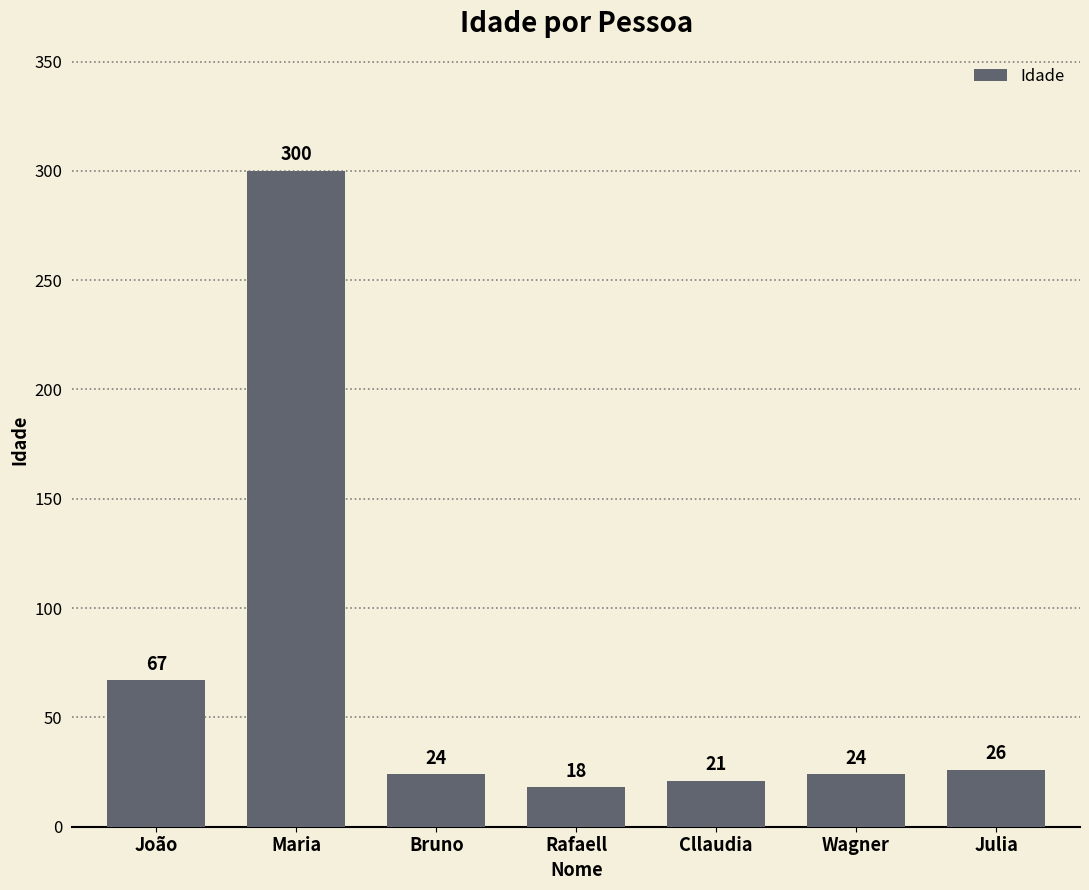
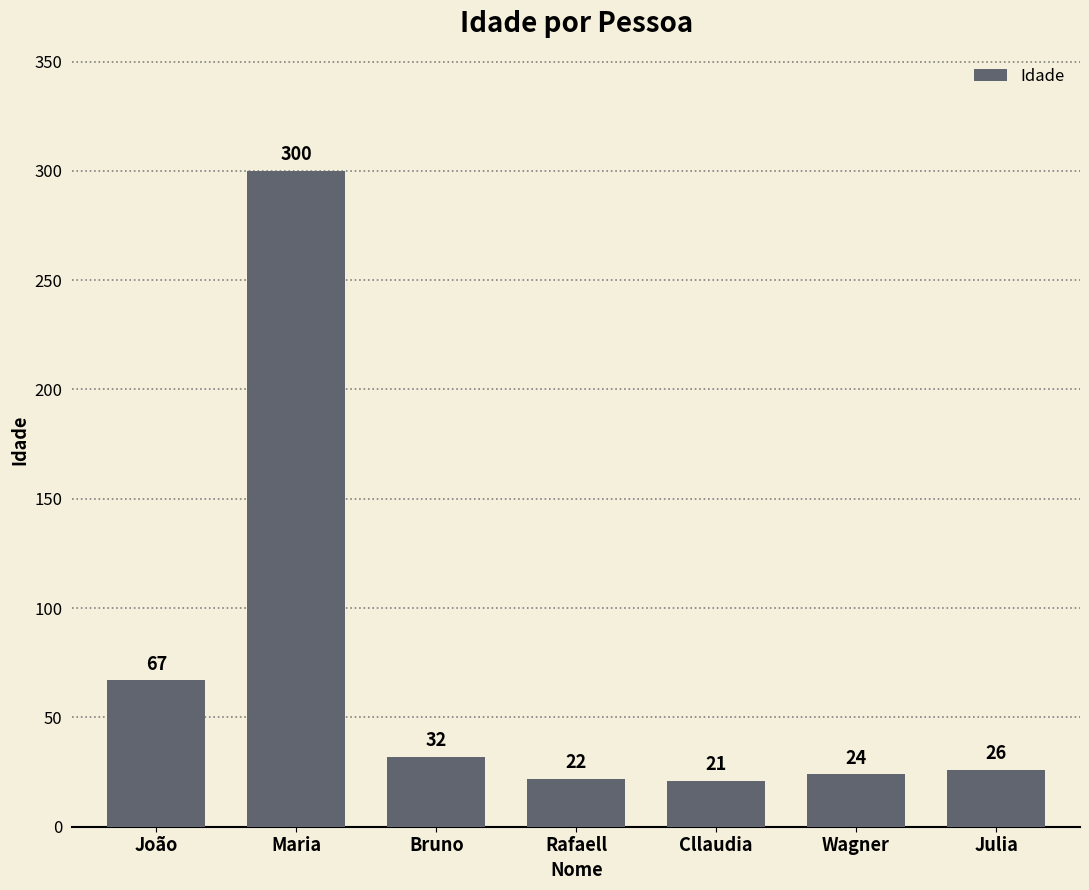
  {
    "João": 67,
    "Maria": 300,
-   "Bruno": 24,
-   "Rafaell": 18,
+   "Bruno": 32,
+   "Rafaell": 22,
    "Cllaudia": 21,
    "Wagner": 24,
    "Julia": 26
  }
